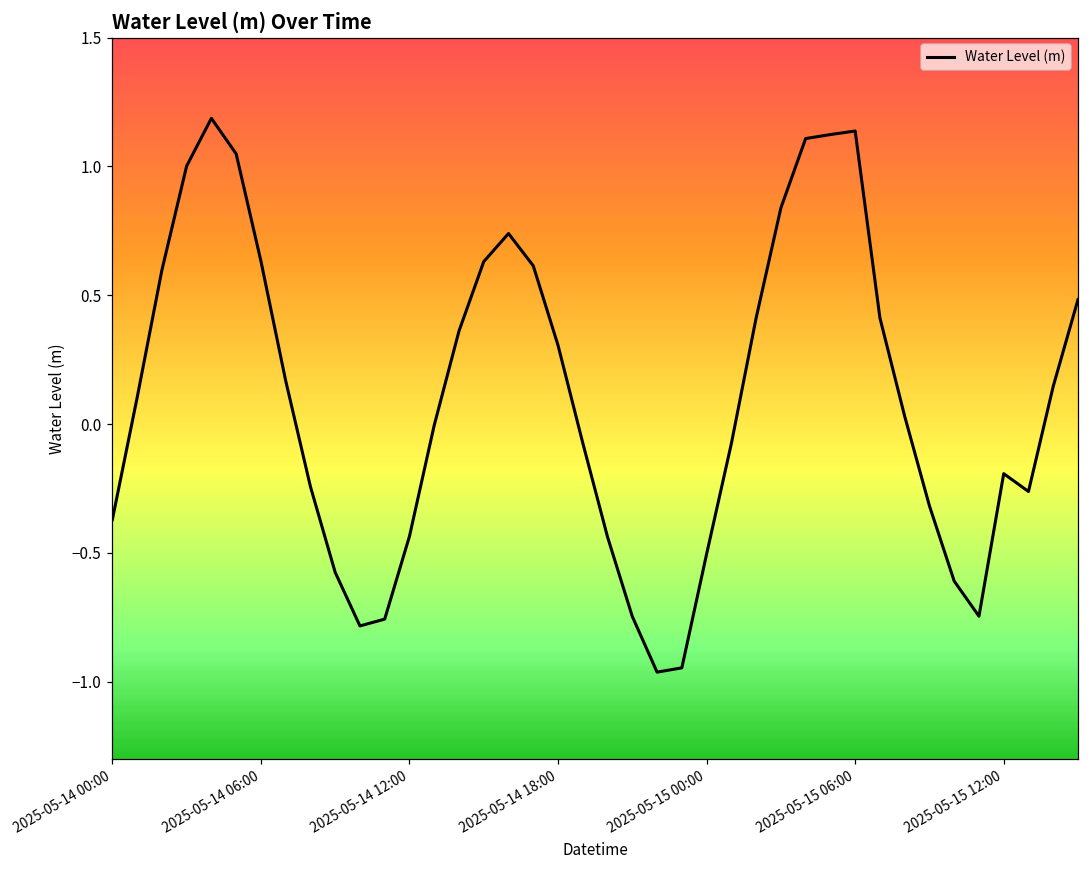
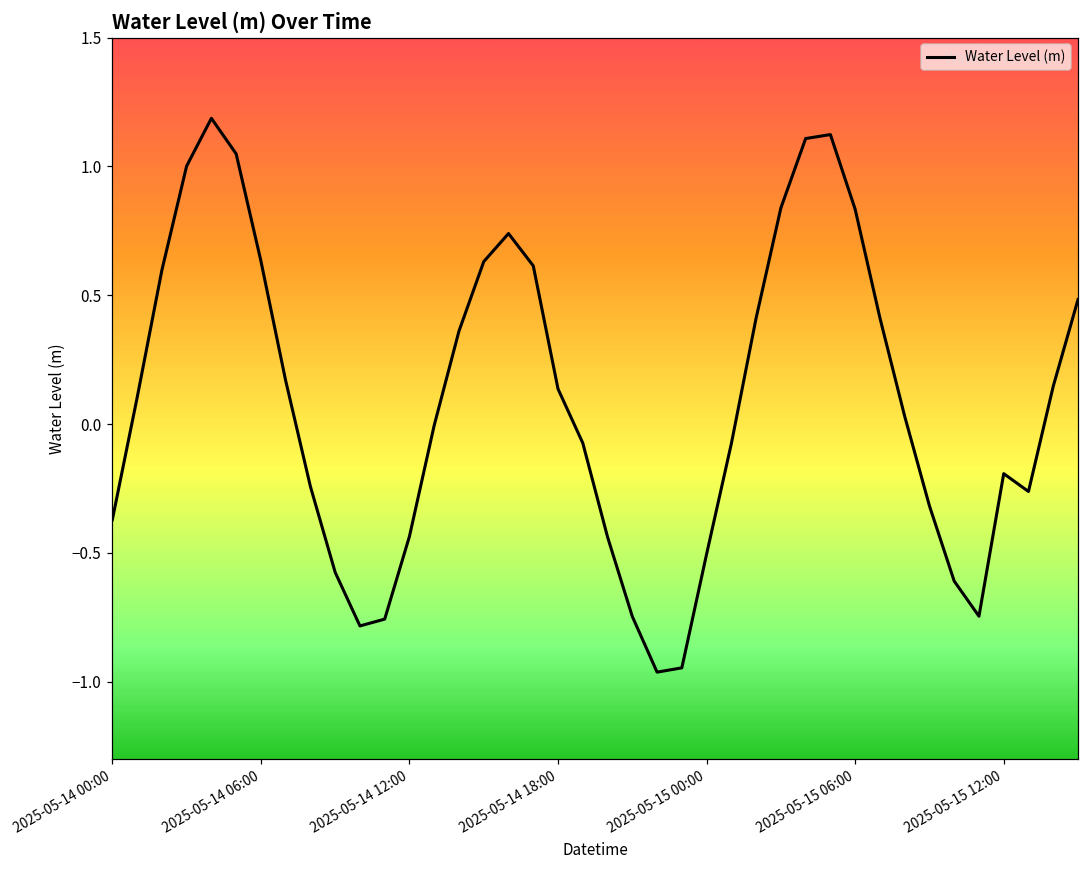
  {
    "2025-05-14 00:00": -0.37,
    "2025-05-14 06:00": 0.63,
    "2025-05-14 12:00": -0.44,
-   "2025-05-14 18:00": 0.31,
+   "2025-05-14 18:00": 0.14,
    "2025-05-15 00:00": -0.50,
-   "2025-05-15 06:00": 1.14,
+   "2025-05-15 06:00": 0.83,
    "2025-05-15 12:00": -0.19
  }
